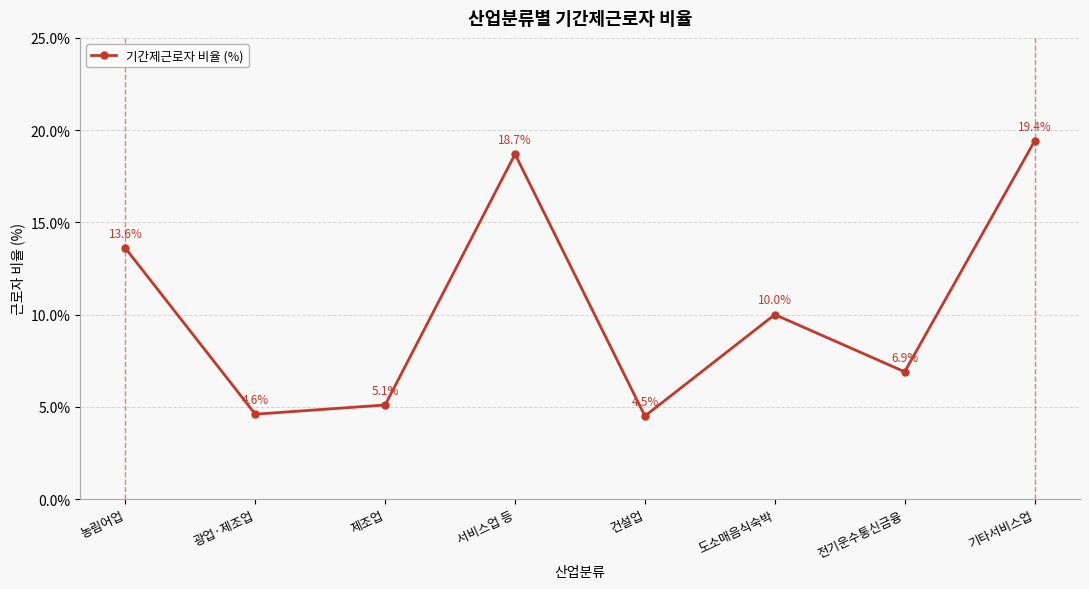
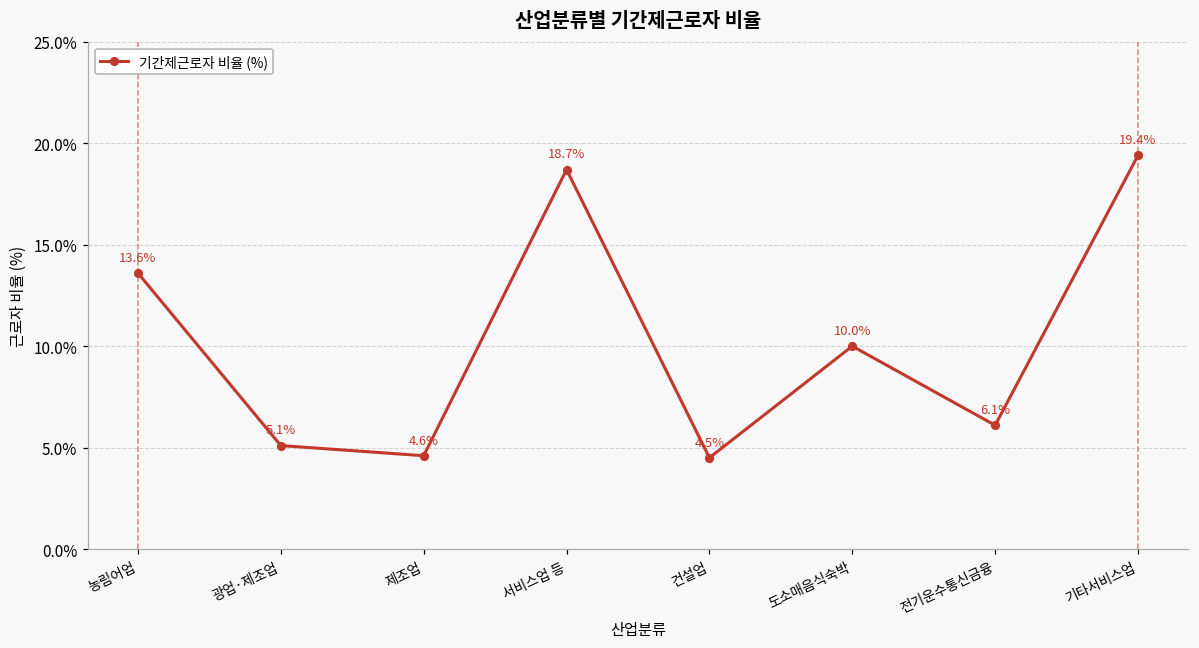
  {
    "농림어업": "13.6%",
-   "광업·제조업": "4.6%",
-   "제조업": "5.1%",
+   "광업·제조업": "5.1%",
+   "제조업": "4.6%",
    "서비스업 등": "18.7%",
    "건설업": "4.5%",
    "도소매음식숙박": "10.0%",
-   "전기운수통신금융": "6.9%",
+   "전기운수통신금융": "6.1%",
    "기타서비스업": "19.4%"
  }
